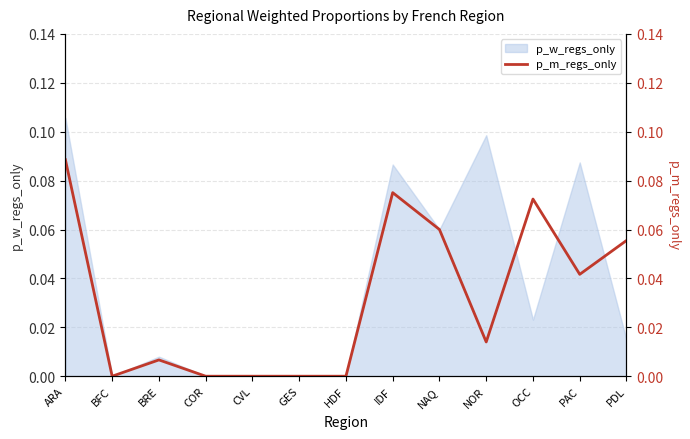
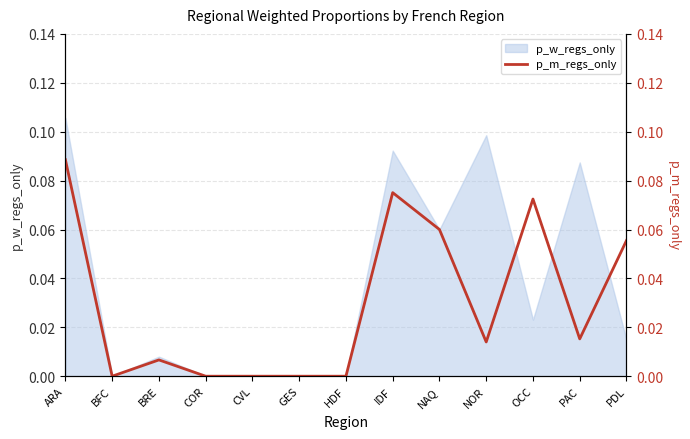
  {
    "p_w_regs_only": {
      "ARA": 0.106,
      "BFC": 0.000,
      "BRE": 0.008,
      "COR": 0.000,
      "CVL": 0.000,
      "GES": 0.000,
      "HDF": 0.000,
-     "IDF": 0.087,
+     "IDF": 0.092,
      "NAQ": 0.060,
      "NOR": 0.099,
      "OCC": 0.023,
      "PAC": 0.087,
      "PDL": 0.015
    },
    "p_m_regs_only": {
      "ARA": 0.089,
      "BFC": 0.000,
      "BRE": 0.007,
      "COR": 0.000,
      "CVL": 0.000,
      "GES": 0.000,
      "HDF": 0.000,
      "IDF": 0.075,
      "NAQ": 0.060,
      "NOR": 0.014,
      "OCC": 0.072,
-     "PAC": 0.042,
+     "PAC": 0.015,
      "PDL": 0.056
    }
  }
